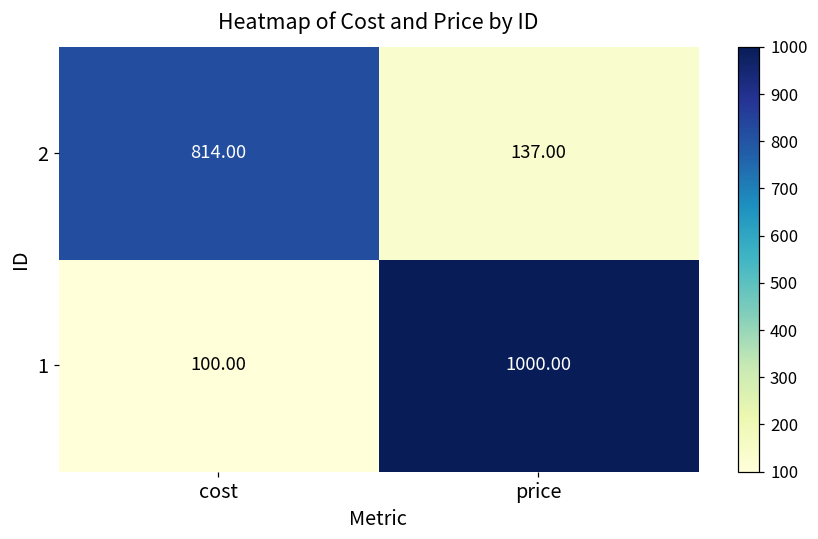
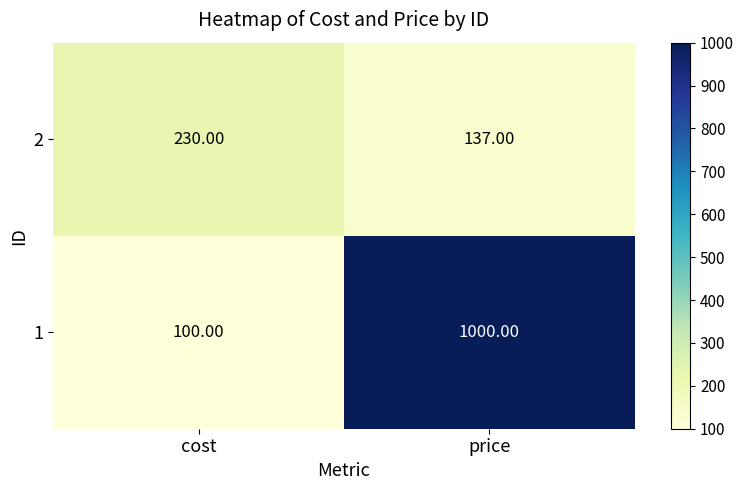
  {
    "2": {
-     "cost": 814.00,
+     "cost": 230.00,
      "price": 137.00
    },
    "1": {
      "cost": 100.00,
      "price": 1000.00
    }
  }
